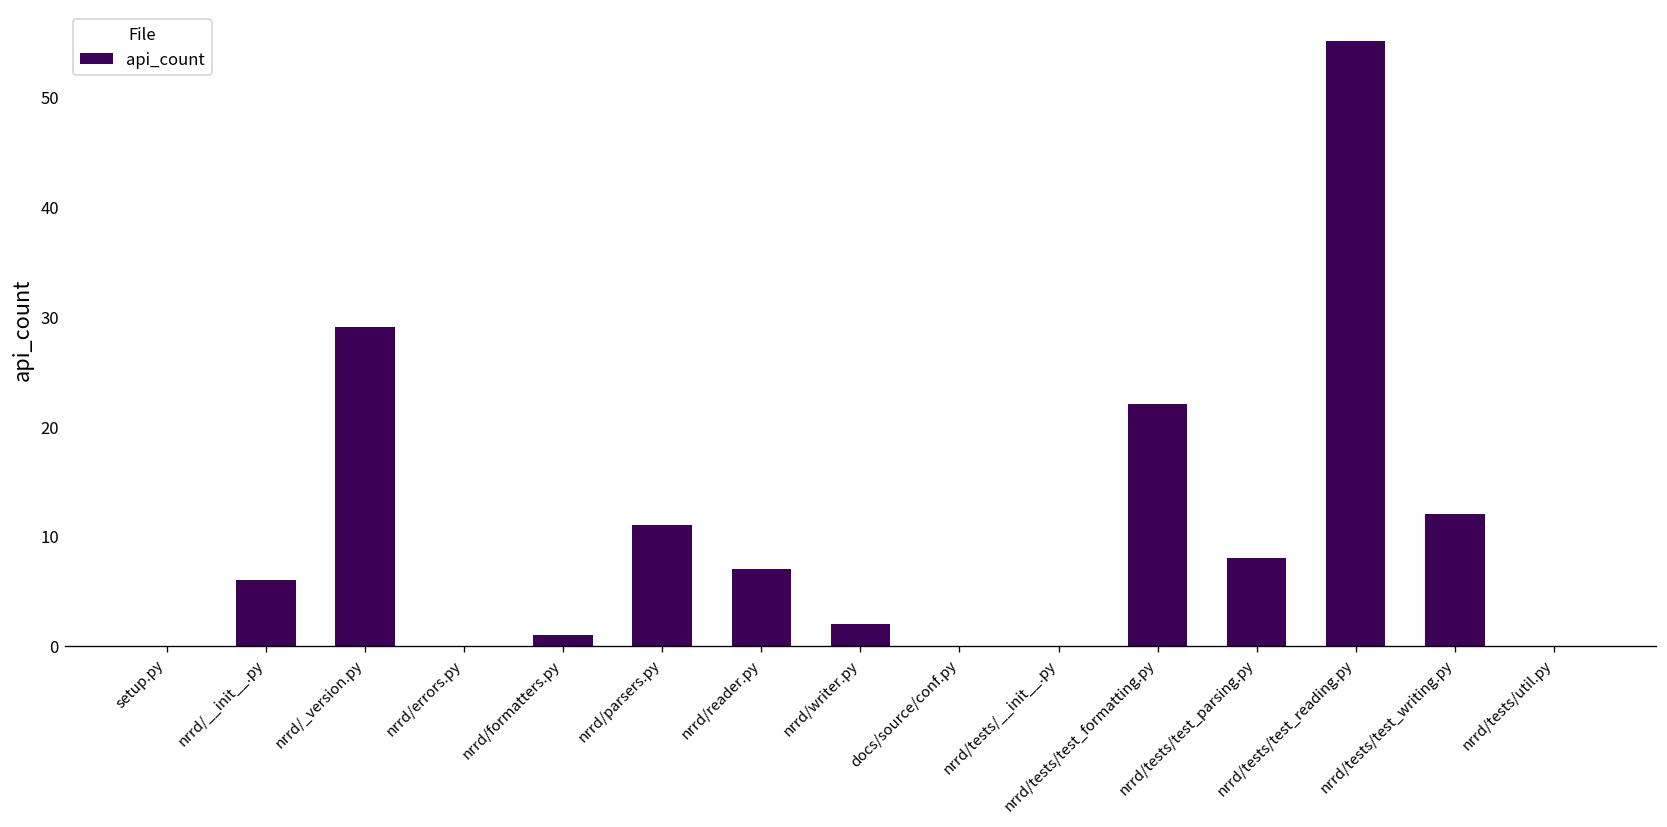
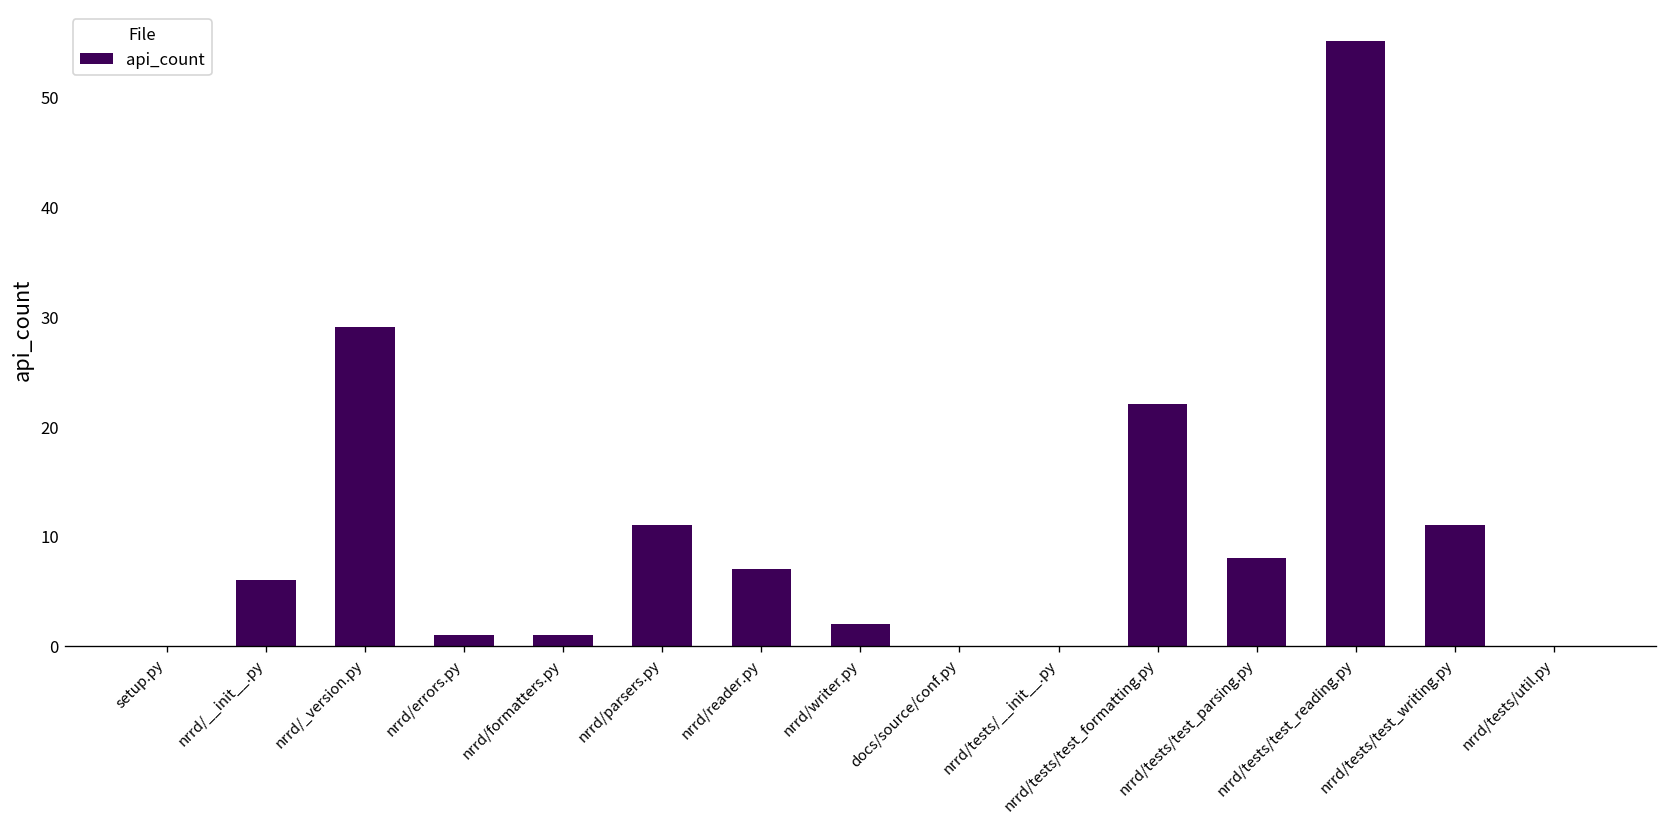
  {
    "setup.py": 0,
    "nrrd/__init__.py": 6,
    "nrrd/_version.py": 29,
-   "nrrd/errors.py": 0,
+   "nrrd/errors.py": 1,
    "nrrd/formatters.py": 1,
    "nrrd/parsers.py": 11,
    "nrrd/reader.py": 7,
    "nrrd/writer.py": 2,
    "docs/source/conf.py": 0,
    "nrrd/tests/__init__.py": 0,
    "nrrd/tests/test_formatting.py": 22,
    "nrrd/tests/test_parsing.py": 8,
    "nrrd/tests/test_reading.py": 55,
-   "nrrd/tests/test_writing.py": 12,
+   "nrrd/tests/test_writing.py": 11,
    "nrrd/tests/util.py": 0
  }
